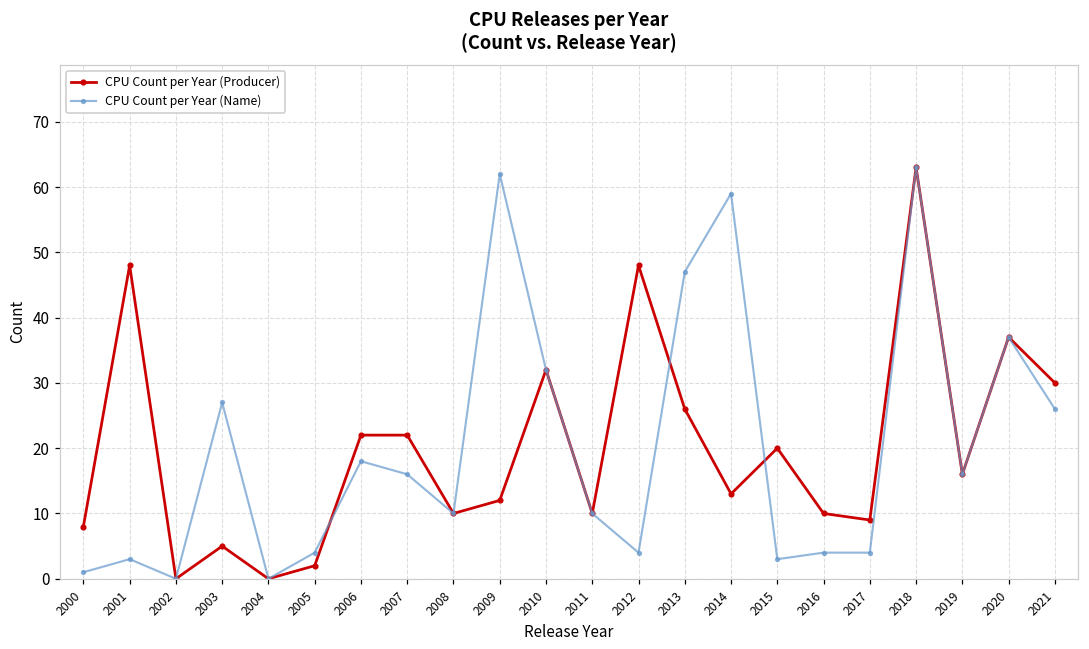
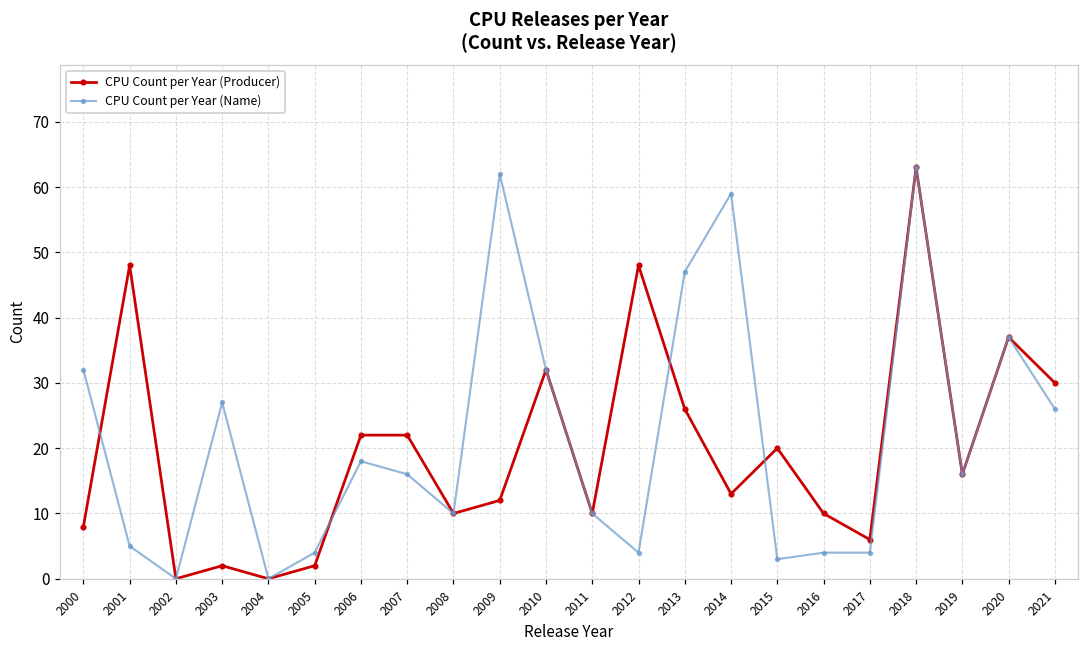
  {
    "CPU Count per Year (Producer)": {
      "2000": 8,
      "2001": 48,
-     "2003": 5,
+     "2003": 2,
      "2005": 2,
      "2006": 22,
      "2007": 22,
      "2009": 12,
      "2012": 48,
      "2013": 26,
      "2014": 13,
      "2015": 20,
      "2016": 10,
-     "2017": 9,
+     "2017": 6,
      "2021": 30
    },
    "CPU Count per Year (Name)": {
-     "2000": 1,
-     "2001": 3,
+     "2000": 32,
+     "2001": 5,
      "2003": 27,
      "2005": 4,
      "2006": 18,
      "2007": 16,
      "2009": 62,
      "2012": 4,
      "2013": 47,
      "2014": 59,
      "2015": 3,
      "2016": 4,
      "2017": 4,
      "2021": 26
    }
  }
